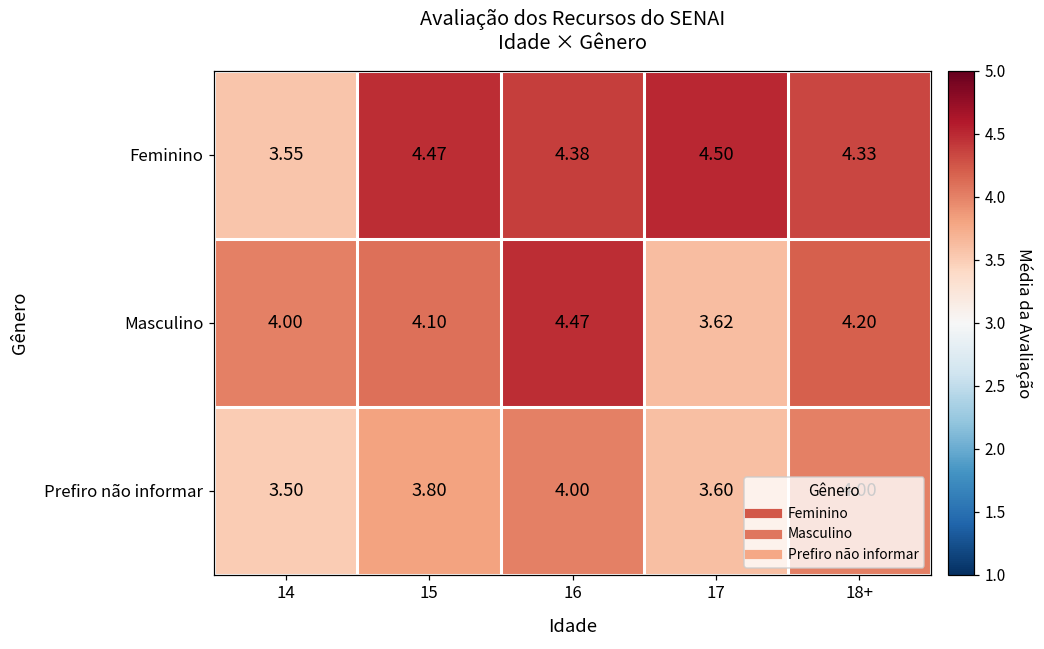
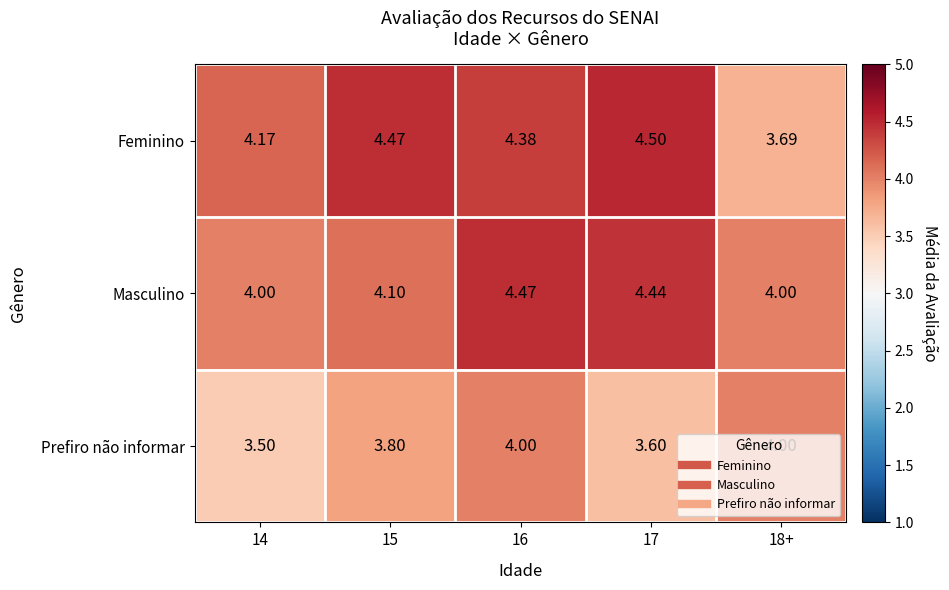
  {
    "Feminino": {
-     "14": 3.55,
+     "14": 4.17,
      "15": 4.47,
      "16": 4.38,
      "17": 4.50,
-     "18+": 4.33
+     "18+": 3.69
    },
    "Masculino": {
      "14": 4.00,
      "15": 4.10,
      "16": 4.47,
-     "17": 3.62,
-     "18+": 4.20
+     "17": 4.44,
+     "18+": 4.00
    },
    "Prefiro não informar": {
      "14": 3.50,
      "15": 3.80,
      "16": 4.00,
      "17": 3.60
    }
  }
